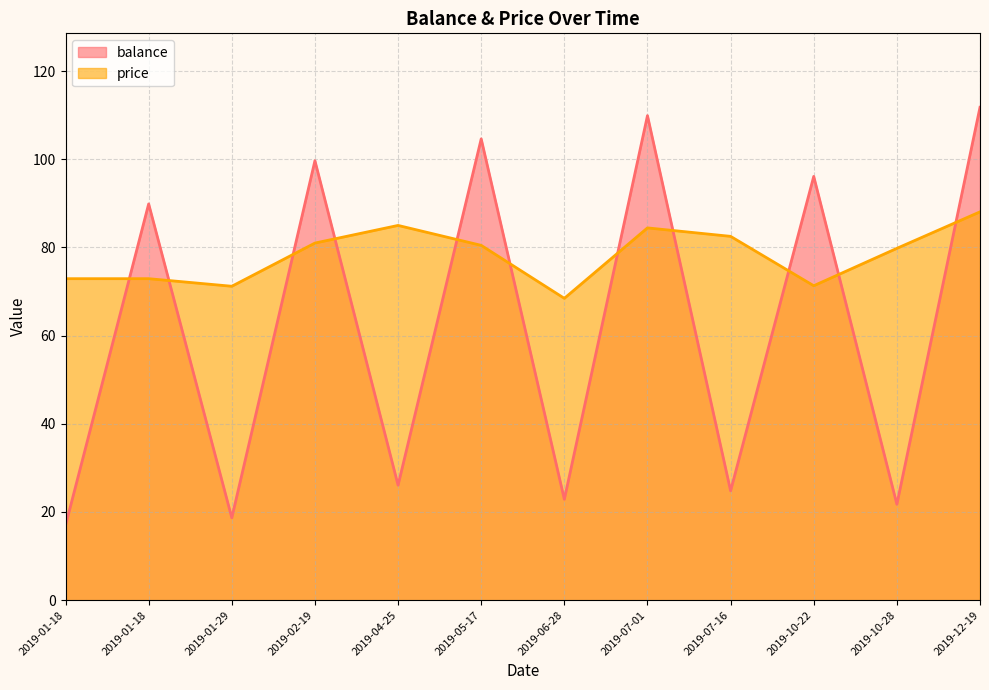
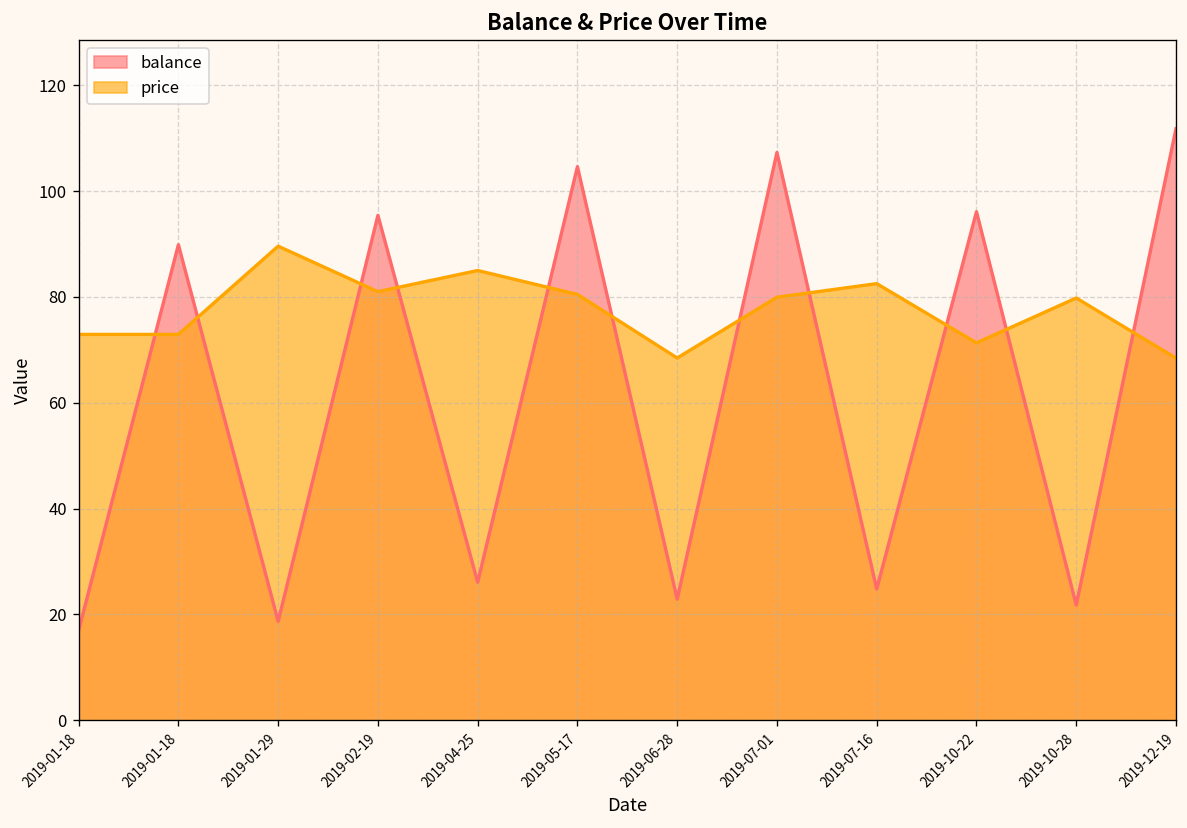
  {
    "balance": {
      "2019-01-29": 19,
-     "2019-02-19": 100,
+     "2019-02-19": 95,
      "2019-04-25": 26,
      "2019-05-17": 105,
      "2019-06-28": 23,
-     "2019-07-01": 110,
+     "2019-07-01": 107,
      "2019-07-16": 25,
      "2019-10-22": 96,
      "2019-10-28": 22,
      "2019-12-19": 112
    },
    "price": {
-     "2019-01-29": 71,
+     "2019-01-29": 90,
      "2019-02-19": 81,
      "2019-04-25": 85,
      "2019-05-17": 80,
      "2019-06-28": 68,
-     "2019-07-01": 84,
+     "2019-07-01": 80,
      "2019-07-16": 83,
      "2019-10-22": 71,
      "2019-10-28": 80,
-     "2019-12-19": 88
+     "2019-12-19": 68
    }
  }
